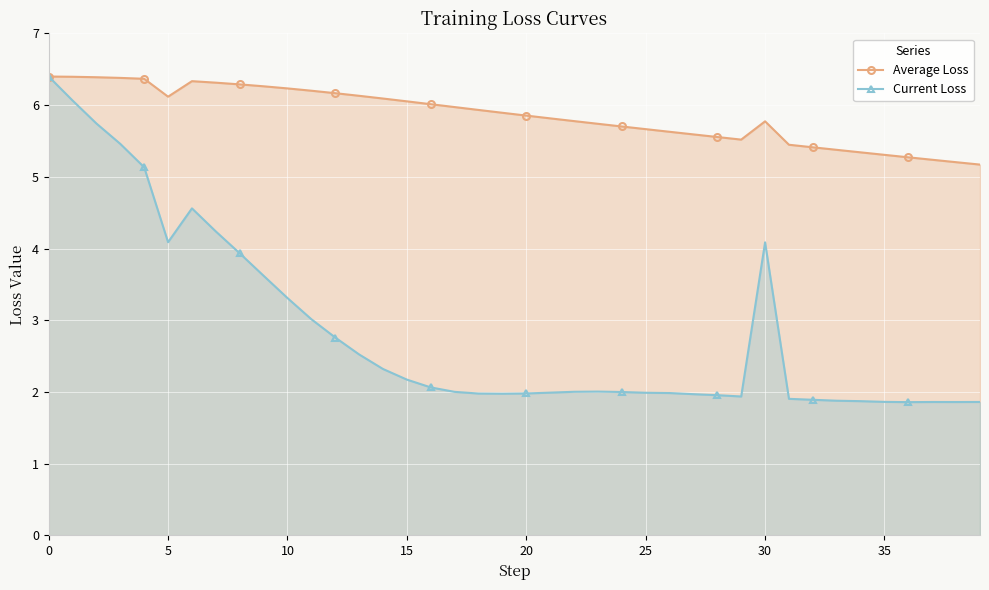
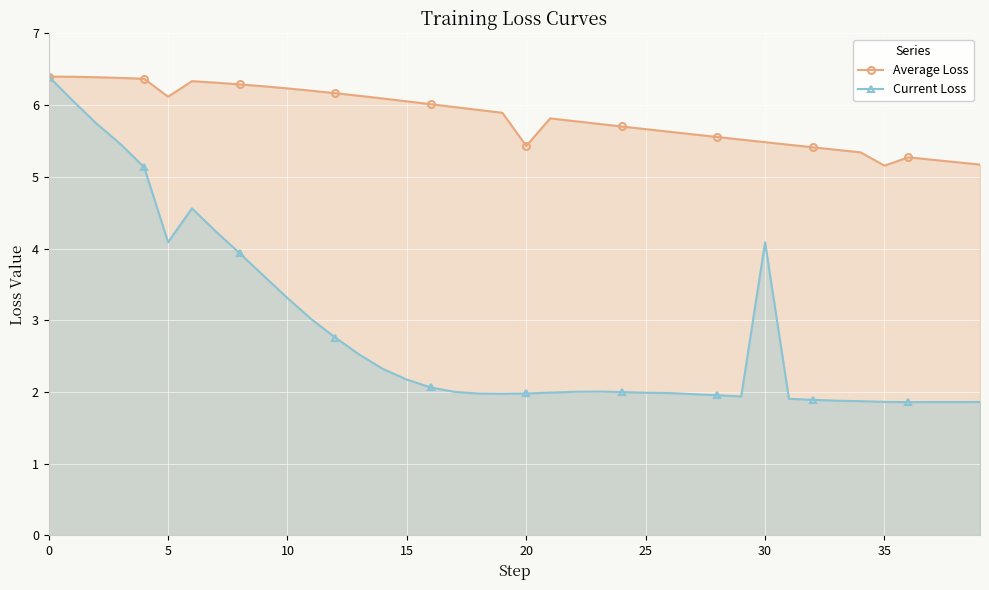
  {
    "Average Loss": {
      "5": 6.1,
      "10": 6.2,
      "15": 6.1,
-     "20": 5.9,
+     "20": 5.4,
      "25": 5.7,
-     "30": 5.8,
-     "35": 5.3
+     "30": 5.5,
+     "35": 5.2
    },
    "Current Loss": {
      "5": 4.1,
      "10": 3.3,
      "15": 2.2,
      "20": 2.0,
      "25": 2.0,
      "30": 4.1,
      "35": 1.9
    }
  }
